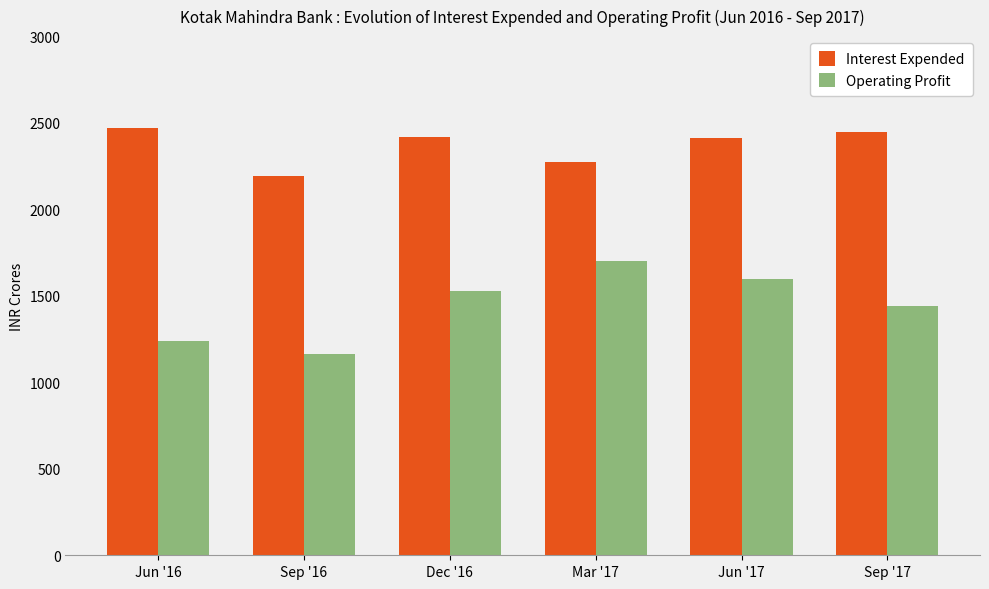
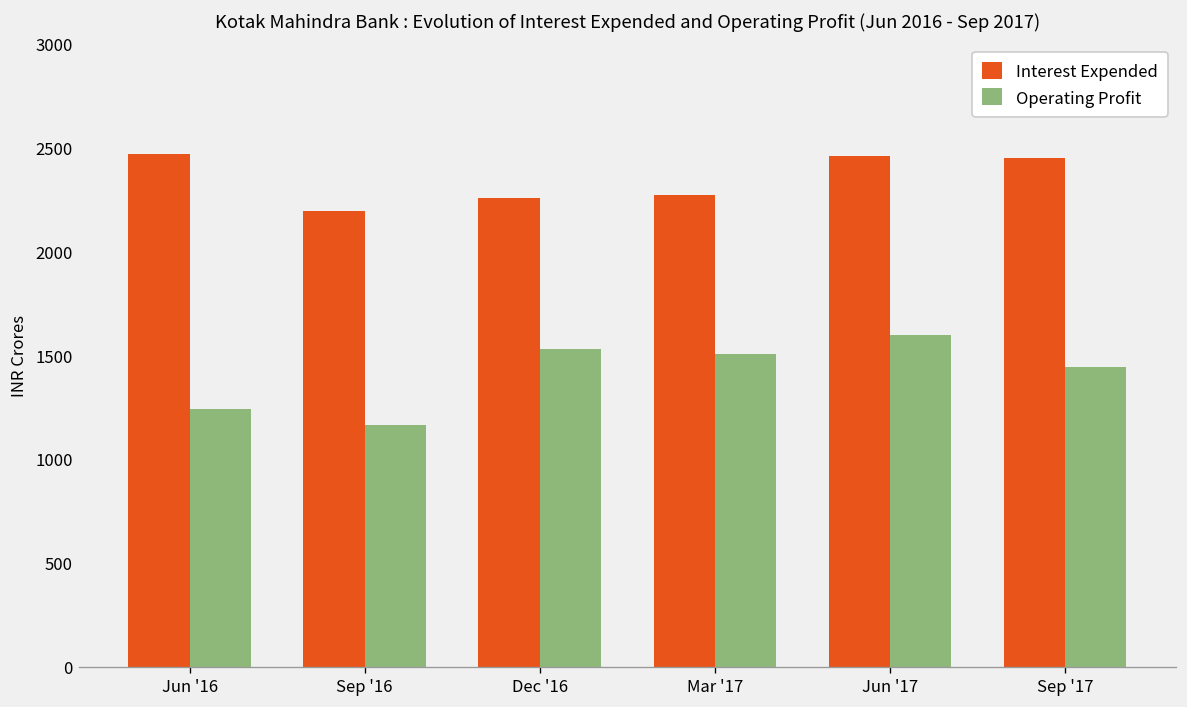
  {
    "Interest Expended": {
      "Jun '16": 2470,
      "Sep '16": 2190,
-     "Dec '16": 2420,
+     "Dec '16": 2260,
      "Mar '17": 2270,
-     "Jun '17": 2410,
+     "Jun '17": 2460,
      "Sep '17": 2450
    },
    "Operating Profit": {
      "Jun '16": 1240,
      "Sep '16": 1160,
      "Dec '16": 1530,
-     "Mar '17": 1700,
+     "Mar '17": 1510,
      "Jun '17": 1600,
      "Sep '17": 1440
    }
  }
